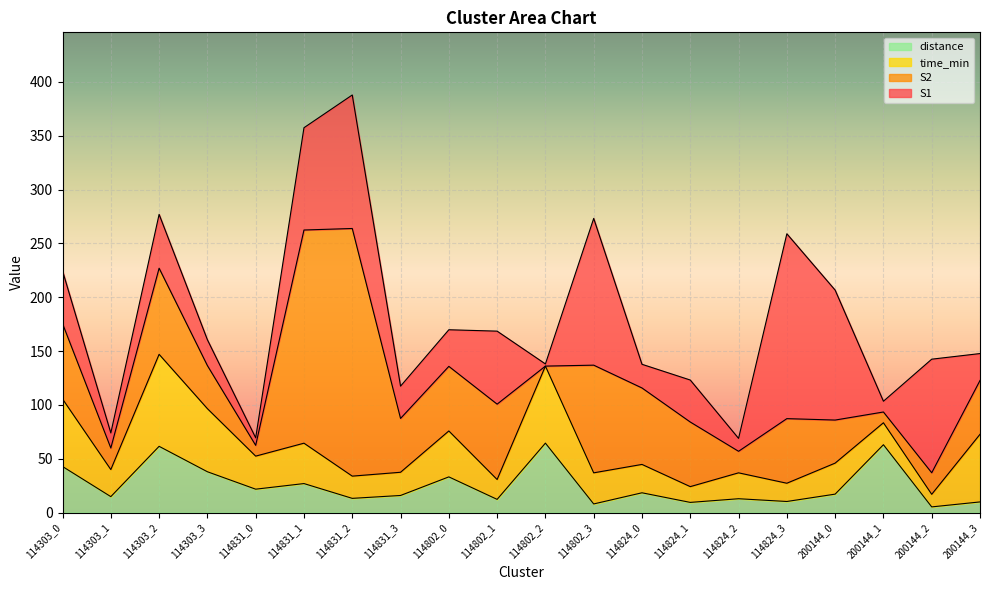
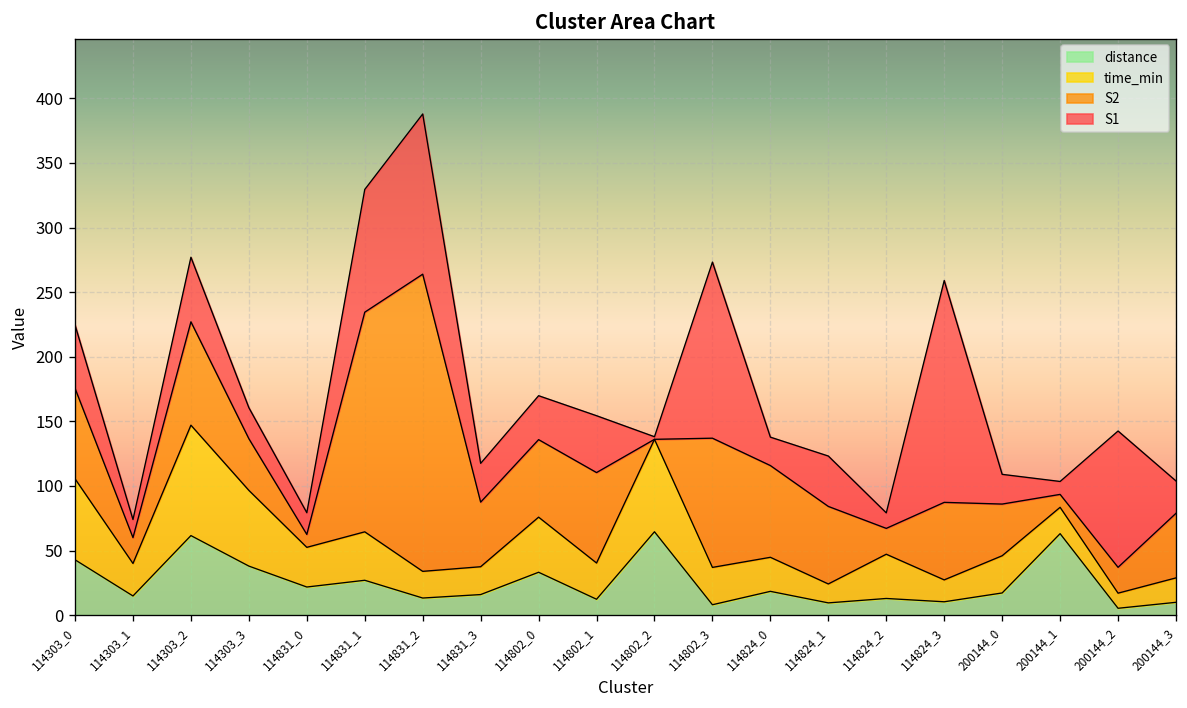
  {
    "distance": {
      "114303_0": 43,
      "114303_1": 15,
      "114303_2": 62,
      "114303_3": 38,
      "114831_0": 22,
      "114831_1": 27,
      "114831_2": 13,
      "114831_3": 16,
      "114802_0": 33,
      "114802_1": 12,
      "114802_2": 65,
      "114802_3": 8,
      "114824_0": 18,
      "114824_1": 9,
      "114824_2": 13,
      "114824_3": 10,
      "200144_0": 17,
      "200144_1": 63,
      "200144_2": 5,
      "200144_3": 10
    },
    "time_min": {
      "114303_0": 63,
      "114303_1": 25,
      "114303_2": 85,
      "114303_3": 59,
      "114831_0": 31,
      "114831_1": 38,
      "114831_2": 21,
      "114831_3": 22,
      "114802_0": 43,
-     "114802_1": 18,
+     "114802_1": 28,
      "114802_3": 29,
      "114824_0": 26,
      "114824_1": 15,
-     "114824_2": 24,
+     "114824_2": 34,
      "114824_3": 17,
      "200144_0": 29,
      "200144_1": 20,
      "200144_2": 12,
-     "200144_3": 63
+     "200144_3": 19
    },
    "S2": {
      "114303_0": 70,
      "114303_1": 20,
      "114303_2": 80,
      "114303_3": 40,
      "114831_0": 10,
-     "114831_1": 198,
+     "114831_1": 170,
      "114831_2": 230,
      "114831_3": 50,
      "114802_0": 60,
      "114802_1": 70,
      "114802_3": 100,
      "114824_0": 71,
      "114824_1": 60,
      "114824_2": 20,
      "114824_3": 60,
      "200144_0": 40,
      "200144_1": 10,
      "200144_2": 20,
      "200144_3": 50
    },
    "S1": {
      "114303_0": 49,
      "114303_1": 14,
      "114303_2": 50,
      "114303_3": 24,
-     "114831_0": 7,
+     "114831_0": 17,
      "114831_1": 95,
      "114831_2": 124,
      "114831_3": 30,
      "114802_0": 34,
-     "114802_1": 68,
+     "114802_1": 44,
      "114802_3": 136,
      "114824_0": 22,
      "114824_1": 39,
      "114824_2": 12,
      "114824_3": 172,
-     "200144_0": 121,
+     "200144_0": 23,
      "200144_1": 10,
      "200144_2": 105,
      "200144_3": 25
    }
  }
